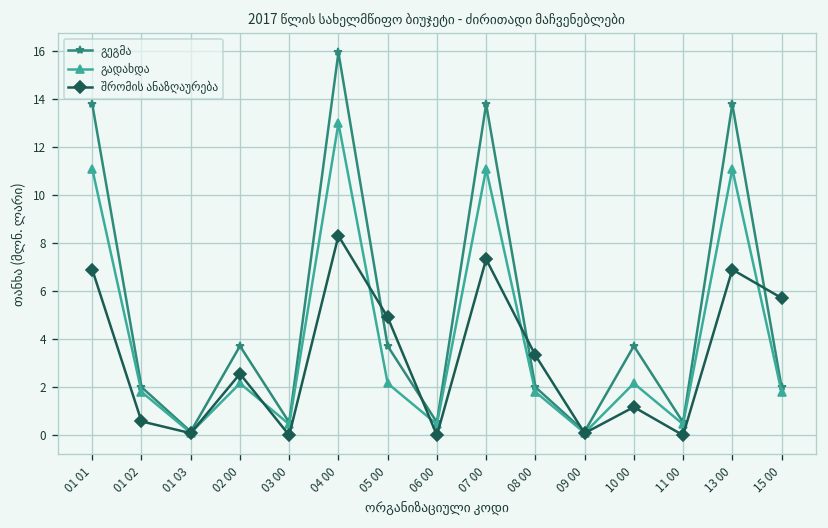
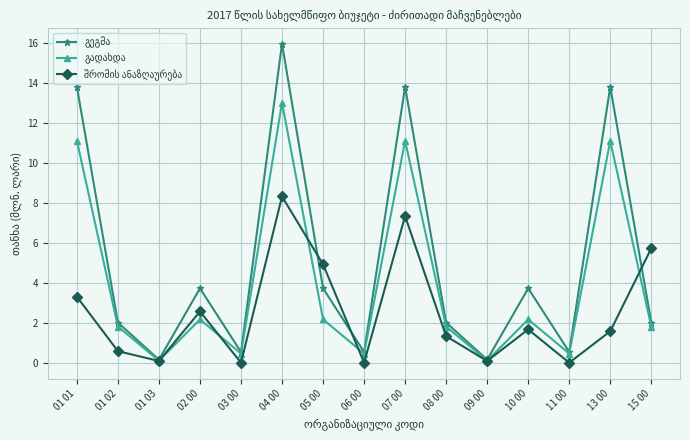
  {
    "შრომის ანაზღაურება": {
-     "01 01": 6.9,
+     "01 01": 3.3,
      "01 02": 0.6,
      "02 00": 2.6,
      "03 00": 0.0,
      "04 00": 8.3,
      "05 00": 4.9,
      "06 00": 0.0,
      "07 00": 7.3,
-     "08 00": 3.3,
-     "10 00": 1.2,
+     "08 00": 1.3,
+     "10 00": 1.7,
      "11 00": 0.0,
-     "13 00": 6.9,
+     "13 00": 1.6,
      "15 00": 5.7
    }
  }
